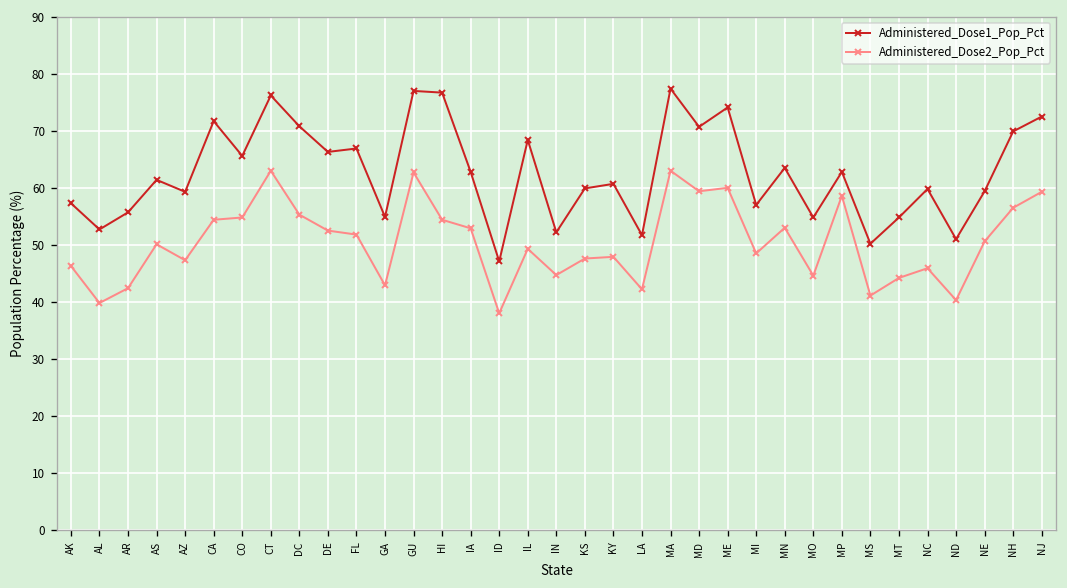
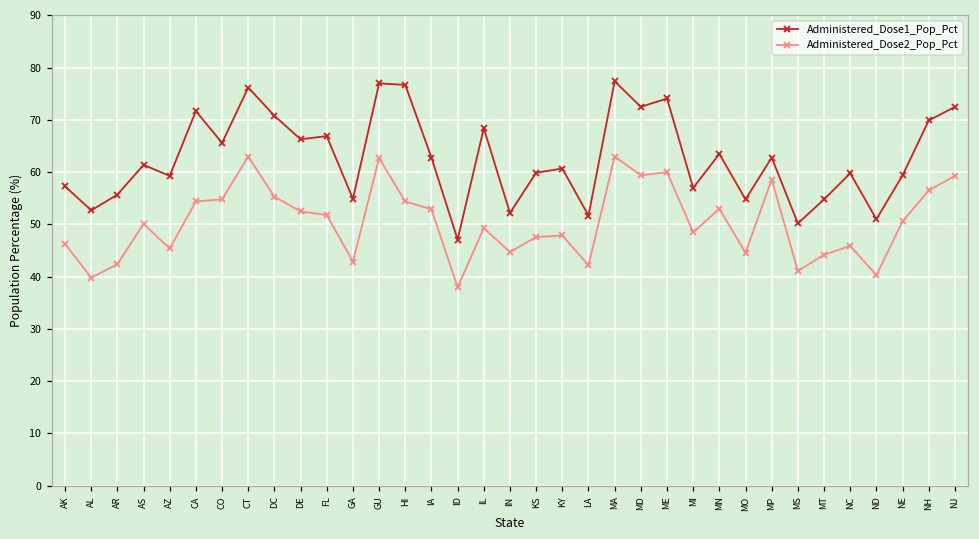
  {
    "Administered_Dose1_Pop_Pct": {
      "AK": 57,
      "AL": 53,
      "AR": 56,
      "AS": 61,
      "AZ": 59,
      "CA": 72,
      "CO": 66,
      "CT": 76,
      "DC": 71,
      "DE": 66,
      "FL": 67,
      "GA": 55,
      "GU": 77,
      "HI": 77,
      "IA": 63,
      "ID": 47,
      "IL": 68,
      "IN": 52,
      "KS": 60,
      "KY": 61,
      "LA": 52,
      "MA": 77,
-     "MD": 71,
+     "MD": 73,
      "ME": 74,
      "MI": 57,
      "MN": 64,
      "MO": 55,
      "MP": 63,
      "MS": 50,
      "MT": 55,
      "NC": 60,
      "ND": 51,
      "NE": 59,
      "NH": 70,
      "NJ": 73
    },
    "Administered_Dose2_Pop_Pct": {
      "AK": 46,
      "AL": 40,
      "AR": 42,
      "AS": 50,
-     "AZ": 47,
+     "AZ": 45,
      "CA": 54,
      "CO": 55,
      "CT": 63,
      "DC": 55,
      "DE": 53,
      "FL": 52,
      "GA": 43,
      "GU": 63,
      "HI": 54,
      "IA": 53,
      "ID": 38,
      "IL": 49,
      "IN": 45,
      "KS": 48,
      "KY": 48,
      "LA": 42,
      "MA": 63,
      "MD": 59,
      "ME": 60,
      "MI": 49,
      "MN": 53,
      "MO": 45,
      "MP": 59,
      "MS": 41,
      "MT": 44,
      "NC": 46,
      "ND": 40,
      "NE": 51,
      "NH": 57,
      "NJ": 59
    }
  }
